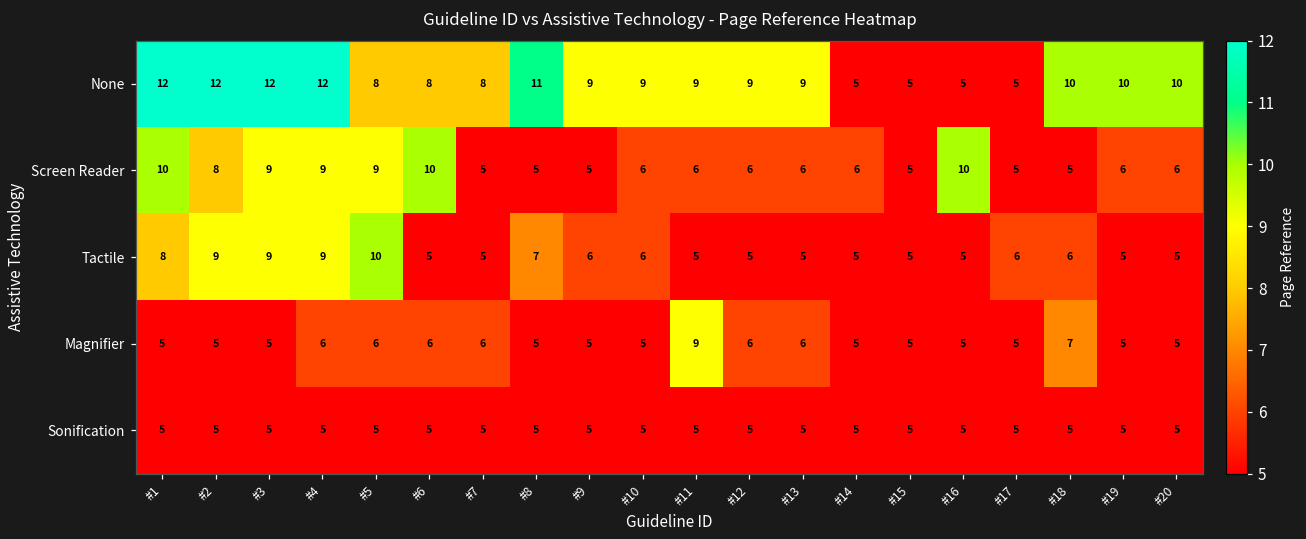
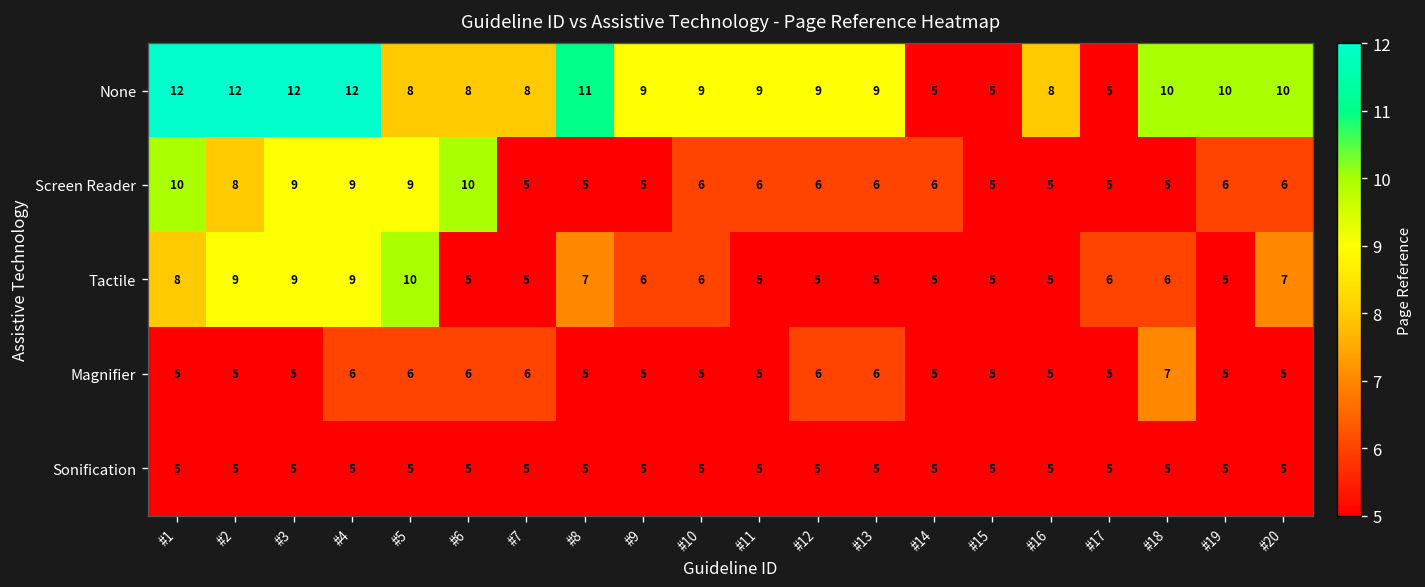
  {
    "None": {
      "#1": 12,
      "#2": 12,
      "#3": 12,
      "#4": 12,
      "#5": 8,
      "#6": 8,
      "#7": 8,
      "#8": 11,
      "#9": 9,
      "#10": 9,
      "#11": 9,
      "#12": 9,
      "#13": 9,
      "#14": 5,
      "#15": 5,
-     "#16": 5,
+     "#16": 8,
      "#17": 5,
      "#18": 10,
      "#19": 10,
      "#20": 10
    },
    "Screen Reader": {
      "#1": 10,
      "#2": 8,
      "#3": 9,
      "#4": 9,
      "#5": 9,
      "#6": 10,
      "#7": 5,
      "#8": 5,
      "#9": 5,
      "#10": 6,
      "#11": 6,
      "#12": 6,
      "#13": 6,
      "#14": 6,
      "#15": 5,
-     "#16": 10,
+     "#16": 5,
      "#17": 5,
      "#18": 5,
      "#19": 6,
      "#20": 6
    },
    "Tactile": {
      "#1": 8,
      "#2": 9,
      "#3": 9,
      "#4": 9,
      "#5": 10,
      "#6": 5,
      "#7": 5,
      "#8": 7,
      "#9": 6,
      "#10": 6,
      "#11": 5,
      "#12": 5,
      "#13": 5,
      "#14": 5,
      "#15": 5,
      "#16": 5,
      "#17": 6,
      "#18": 6,
      "#19": 5,
-     "#20": 5
+     "#20": 7
    },
    "Magnifier": {
      "#1": 5,
      "#2": 5,
      "#3": 5,
      "#4": 6,
      "#5": 6,
      "#6": 6,
      "#7": 6,
      "#8": 5,
      "#9": 5,
      "#10": 5,
-     "#11": 9,
+     "#11": 5,
      "#12": 6,
      "#13": 6,
      "#14": 5,
      "#15": 5,
      "#16": 5,
      "#17": 5,
      "#18": 7,
      "#19": 5,
      "#20": 5
    },
    "Sonification": {
      "#1": 5,
      "#2": 5,
      "#3": 5,
      "#4": 5,
      "#5": 5,
      "#6": 5,
      "#7": 5,
      "#8": 5,
      "#9": 5,
      "#10": 5,
      "#11": 5,
      "#12": 5,
      "#13": 5,
      "#14": 5,
      "#15": 5,
      "#16": 5,
      "#17": 5,
      "#18": 5,
      "#19": 5,
      "#20": 5
    }
  }
